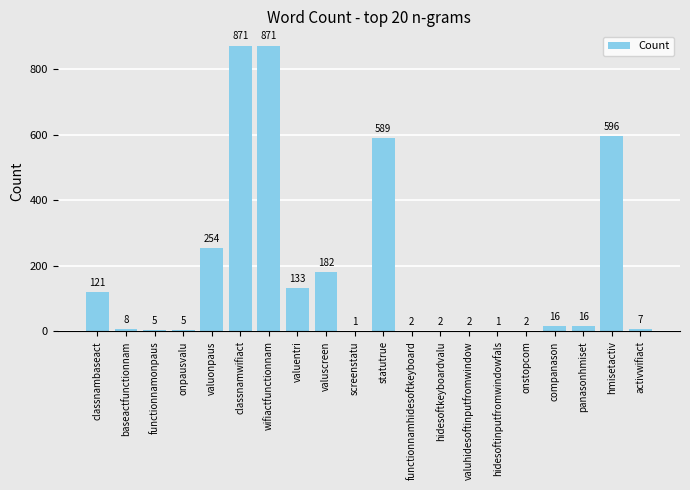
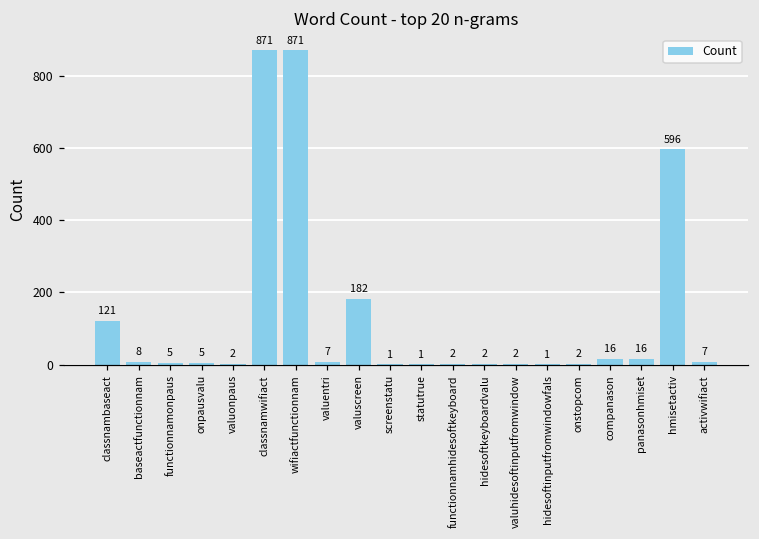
  {
    "classnambaseact": 121,
    "baseactfunctionnam": 8,
    "functionnamonpaus": 5,
    "onpausvalu": 5,
-   "valuonpaus": 254,
+   "valuonpaus": 2,
    "classnamwifiact": 871,
    "wifiactfunctionnam": 871,
-   "valuentri": 133,
+   "valuentri": 7,
    "valuscreen": 182,
    "screenstatu": 1,
-   "statutrue": 589,
+   "statutrue": 1,
    "functionnamhidesoftkeyboard": 2,
    "hidesoftkeyboardvalu": 2,
    "valuhidesoftinputfromwindow": 2,
    "hidesoftinputfromwindowfals": 1,
    "onstopcom": 2,
    "companason": 16,
    "panasonhmiset": 16,
    "hmisetactiv": 596,
    "activwifiact": 7
  }
